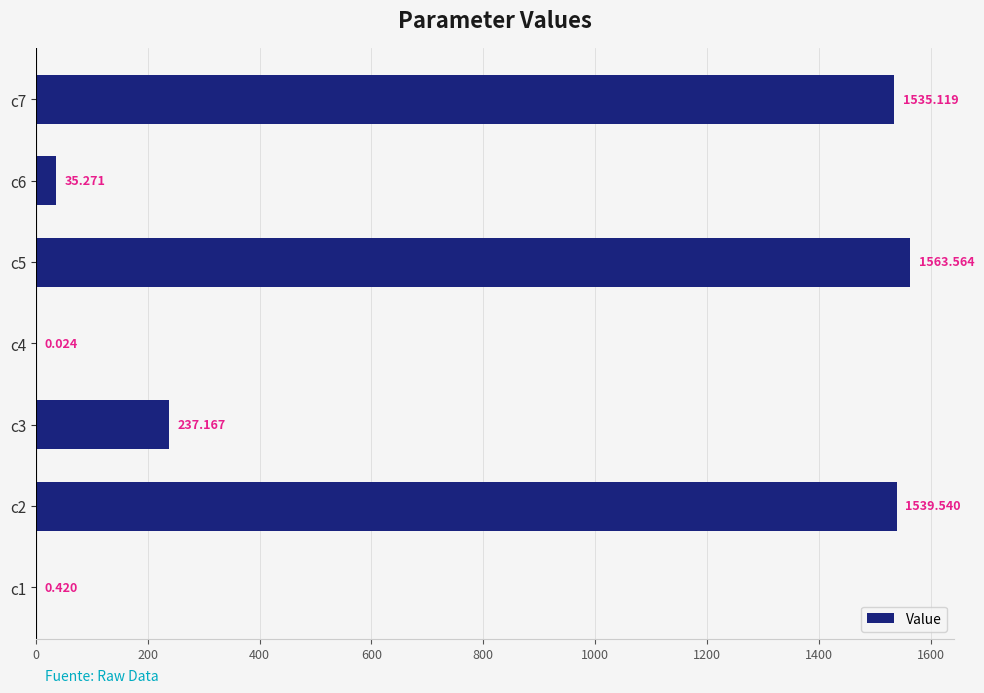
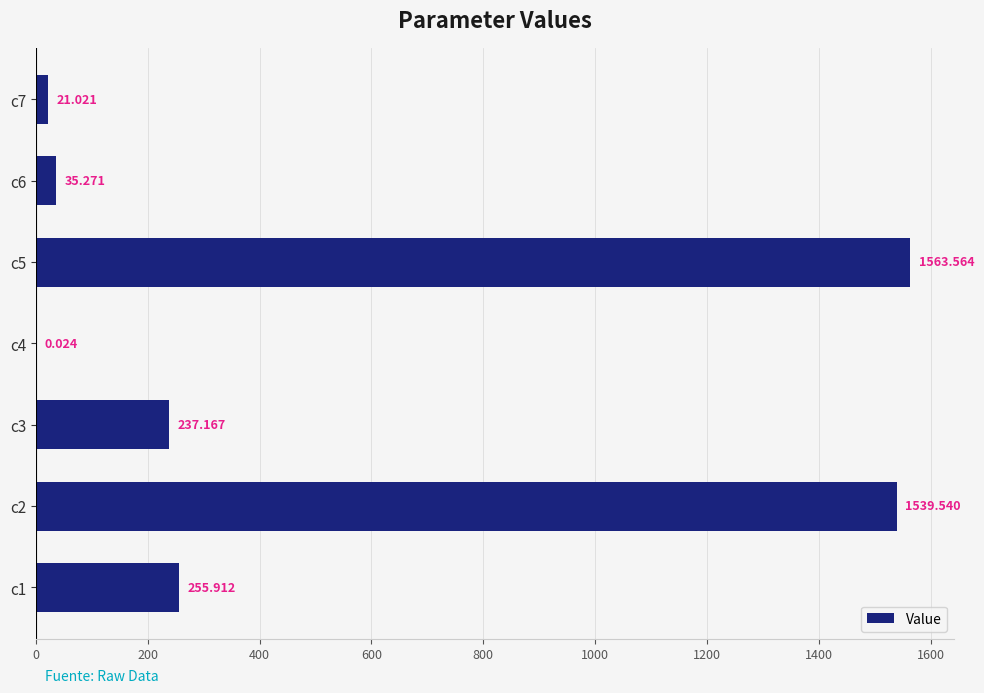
  {
-   "c7": 1535.119,
+   "c7": 21.021,
    "c6": 35.271,
    "c5": 1563.564,
    "c4": 0.024,
    "c3": 237.167,
    "c2": 1539.540,
-   "c1": 0.420
+   "c1": 255.912
  }
